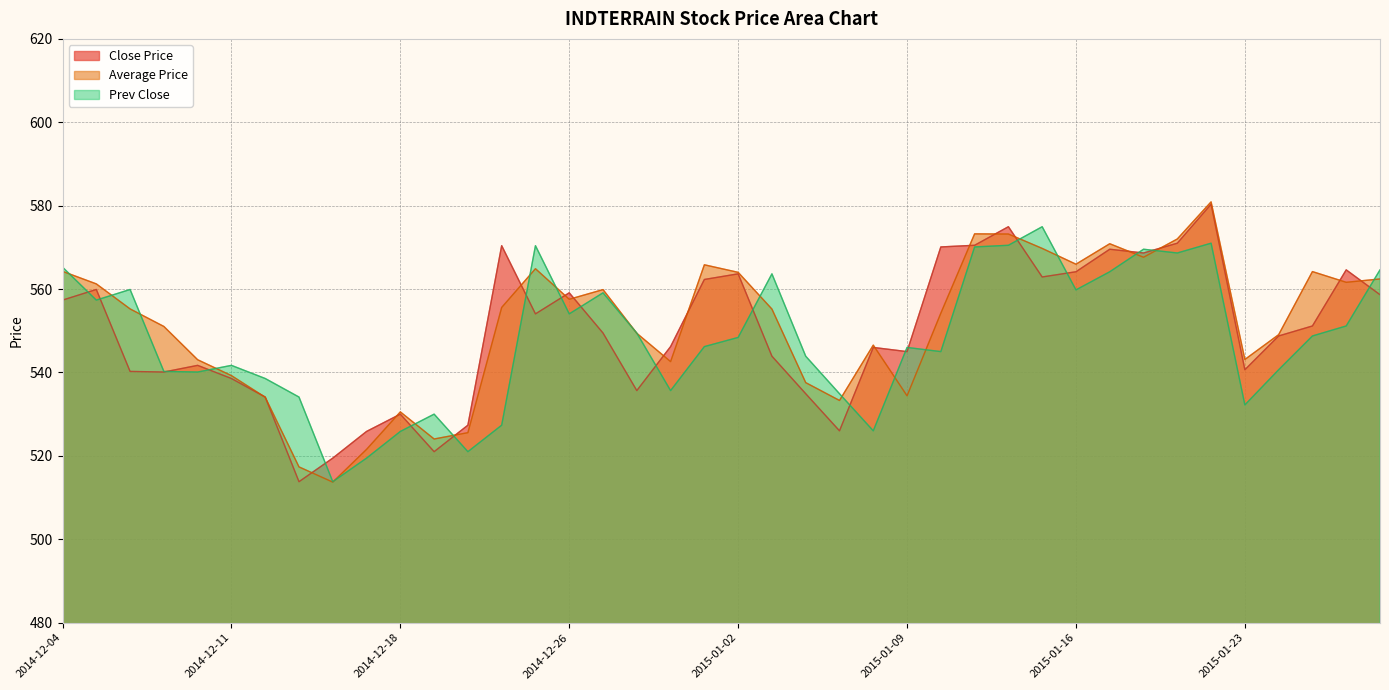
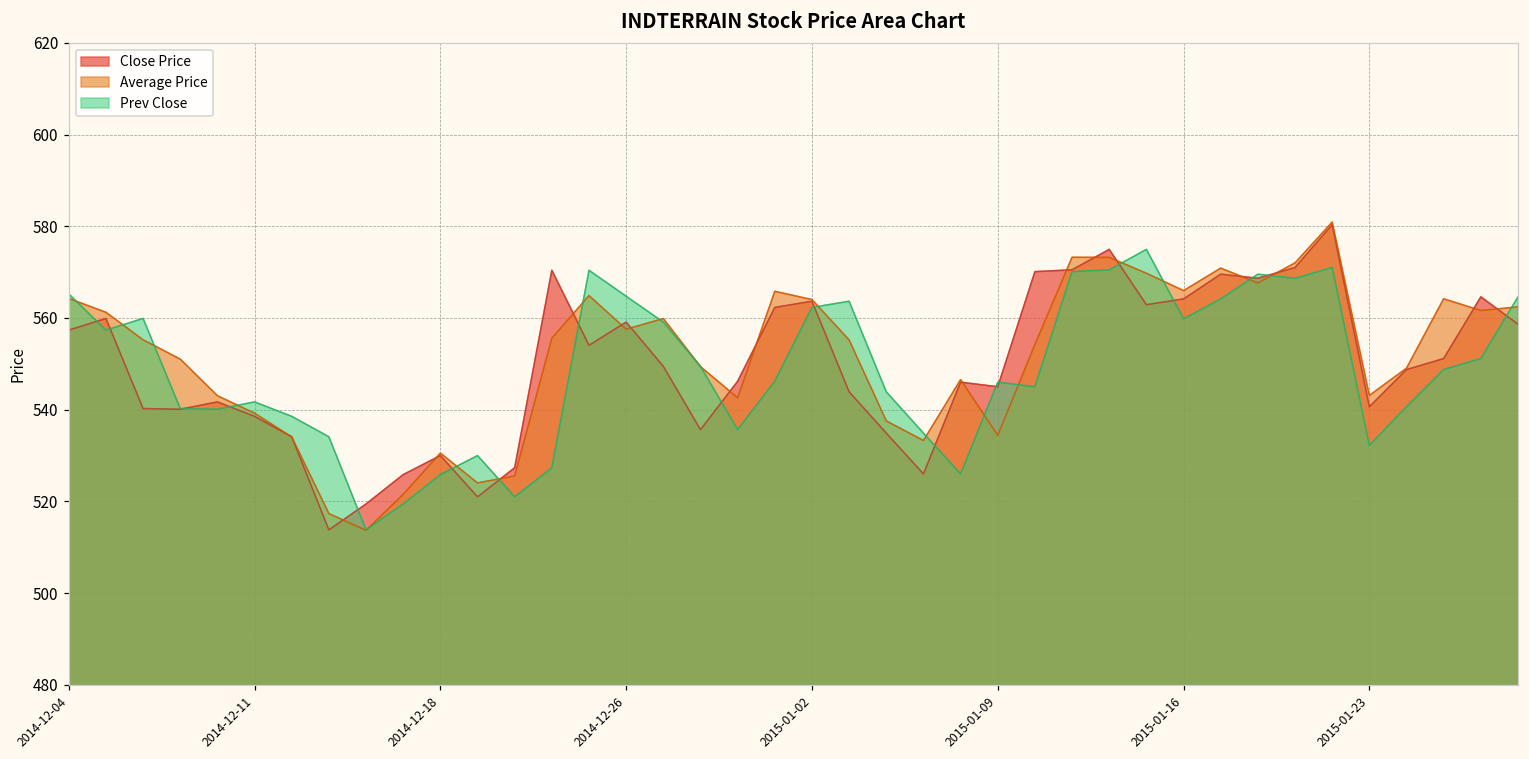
  {
    "Prev Close": {
      "2014-12-04": 565,
      "2014-12-11": 542,
      "2014-12-18": 526,
-     "2014-12-26": 554,
-     "2015-01-02": 548,
+     "2014-12-26": 565,
+     "2015-01-02": 562,
      "2015-01-09": 546,
      "2015-01-16": 560,
      "2015-01-23": 532
    }
  }
